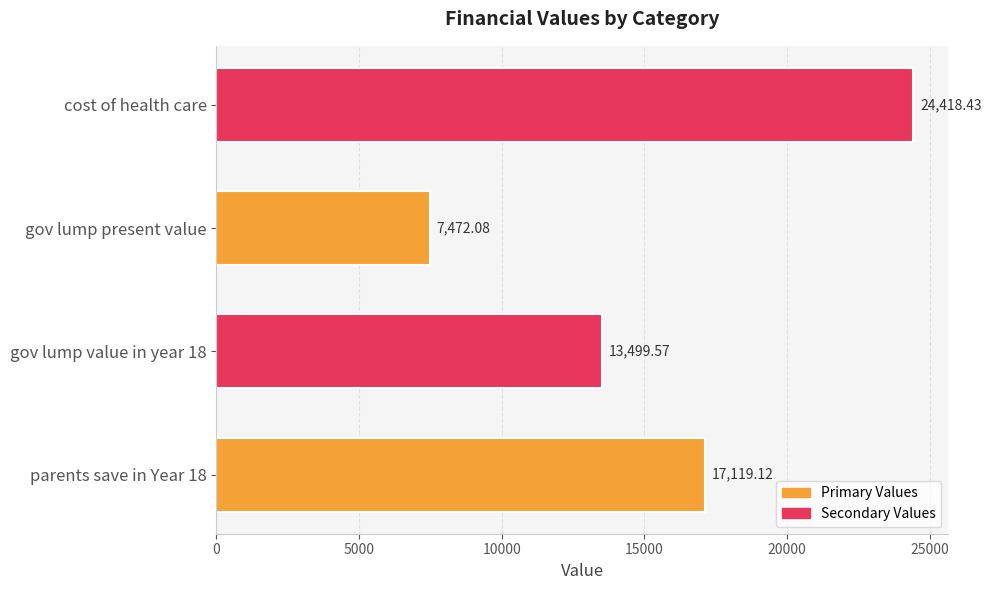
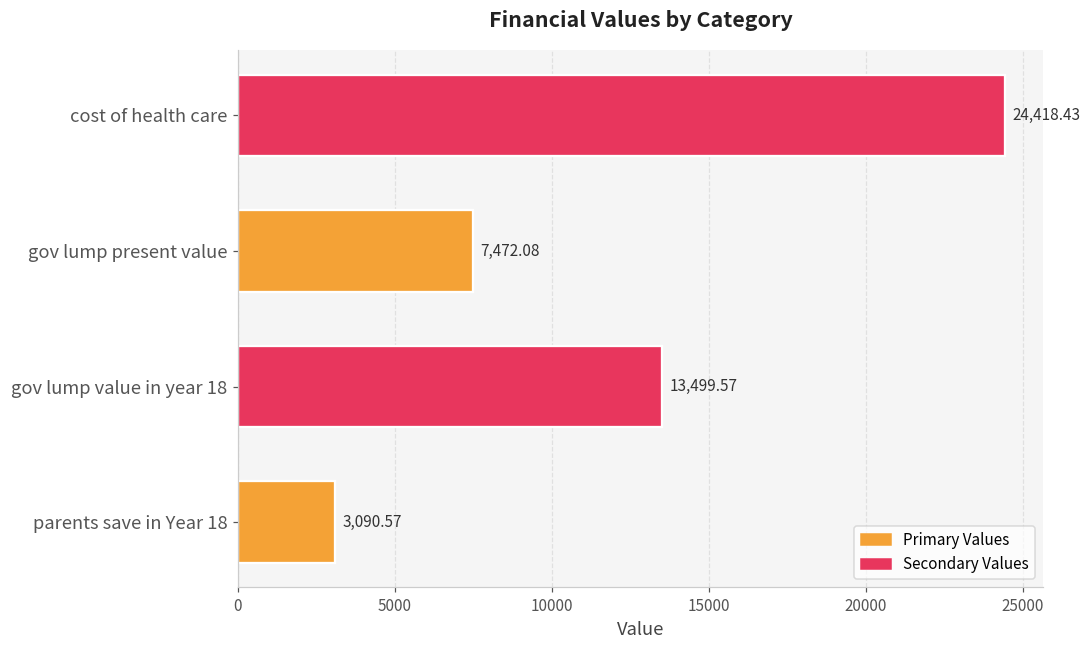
  {
    "cost of health care": "24,418.43",
    "gov lump present value": "7,472.08",
    "gov lump value in year 18": "13,499.57",
-   "parents save in Year 18": "17,119.12"
+   "parents save in Year 18": "3,090.57"
  }
